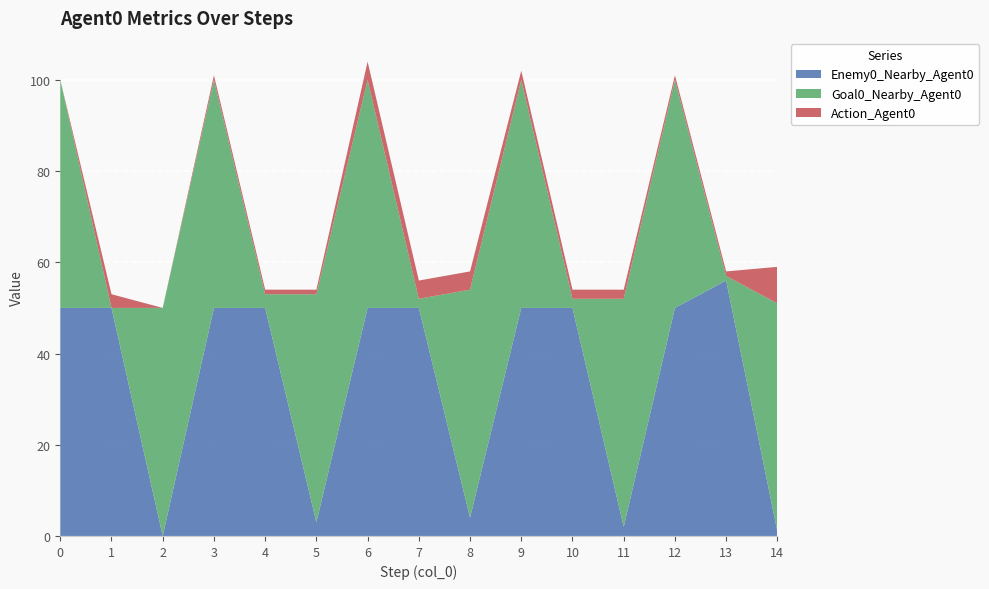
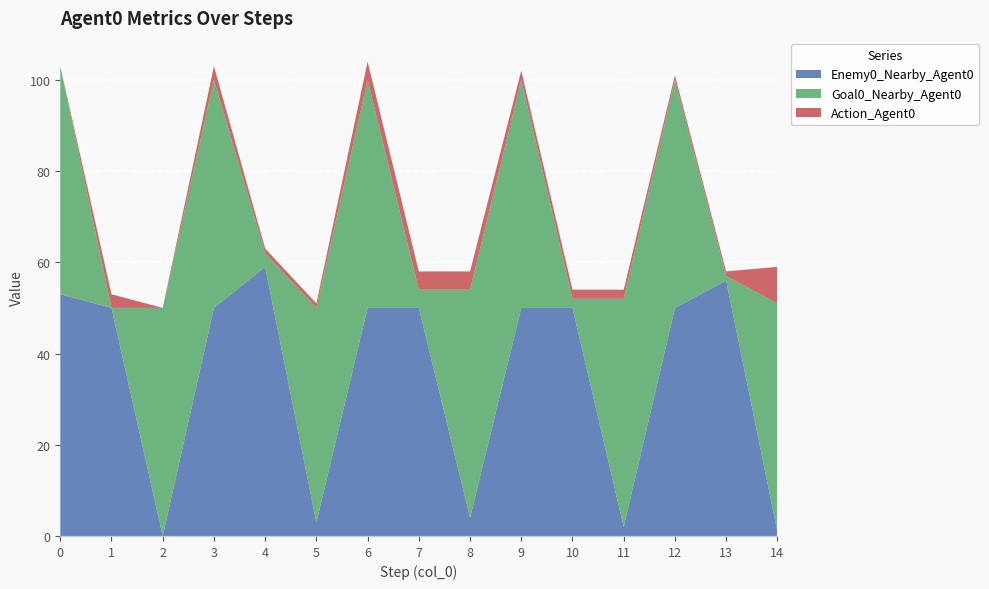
  {
    "Enemy0_Nearby_Agent0": {
-     "0": 50,
+     "0": 53,
      "2": 0,
      "3": 50,
-     "4": 50,
+     "4": 59,
      "5": 3,
      "6": 50,
      "7": 50,
      "8": 4,
      "9": 50,
      "10": 50,
      "11": 2,
      "12": 50,
      "13": 56,
      "14": 1
    },
    "Goal0_Nearby_Agent0": {
      "3": 50,
      "4": 3,
-     "5": 50,
+     "5": 47,
      "6": 50,
-     "7": 2,
+     "7": 4,
      "8": 50,
      "9": 50,
      "10": 2,
      "11": 50,
      "12": 50,
      "13": 1,
      "14": 50
    },
    "Action_Agent0": {
      "1": 3,
-     "3": 1,
+     "3": 3,
      "4": 1,
      "5": 1,
      "6": 4,
      "7": 4,
      "8": 4,
      "9": 2,
      "10": 2,
      "11": 2,
      "12": 1,
      "13": 1,
      "14": 8
    }
  }
